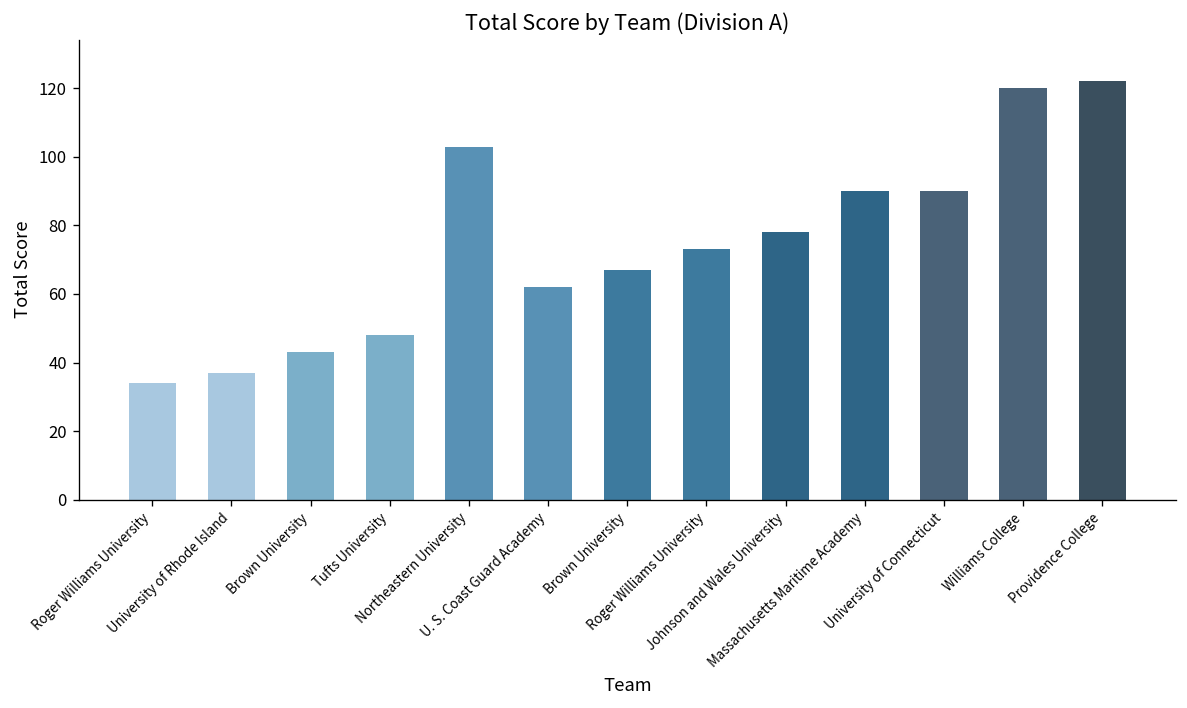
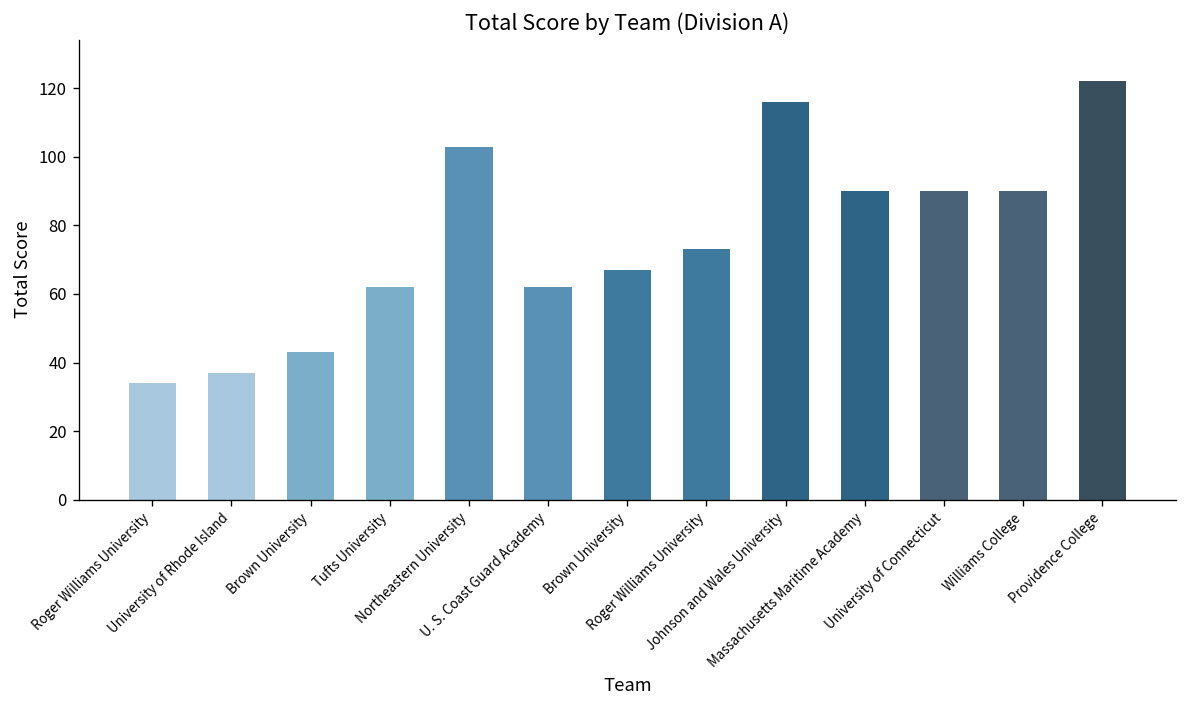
  {
    "University of Rhode Island": 37,
-   "Tufts University": 48,
+   "Tufts University": 62,
    "Northeastern University": 103,
    "U. S. Coast Guard Academy": 62,
-   "Johnson and Wales University": 78,
+   "Johnson and Wales University": 116,
    "Massachusetts Maritime Academy": 90,
    "University of Connecticut": 90,
-   "Williams College": 120,
+   "Williams College": 90,
    "Providence College": 122
  }
